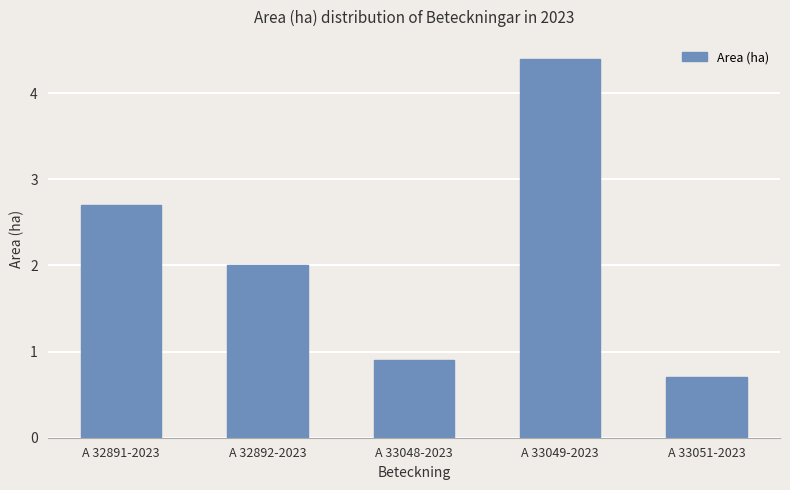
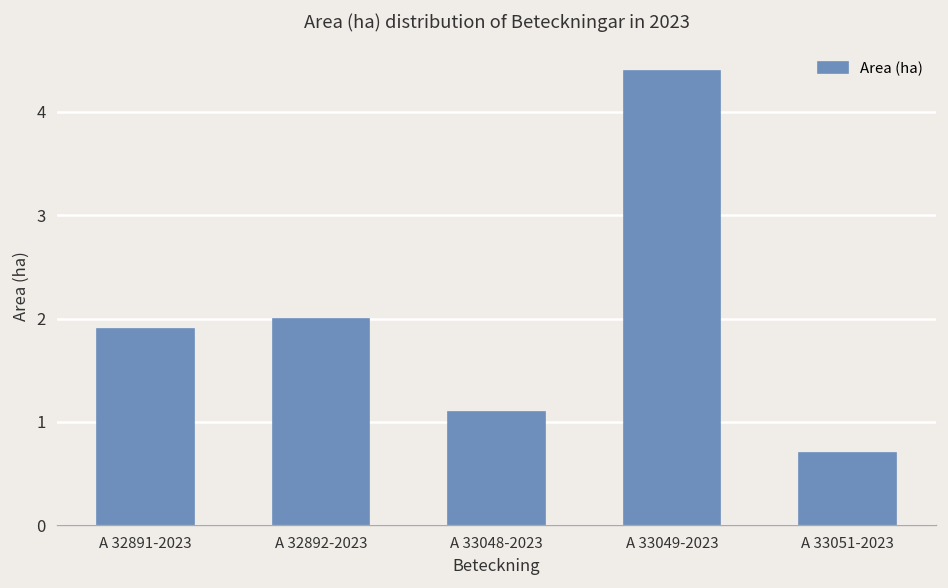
  {
-   "A 32891-2023": 2.7,
+   "A 32891-2023": 1.9,
    "A 32892-2023": 2.0,
-   "A 33048-2023": 0.9,
+   "A 33048-2023": 1.1,
    "A 33049-2023": 4.4,
    "A 33051-2023": 0.7
  }
